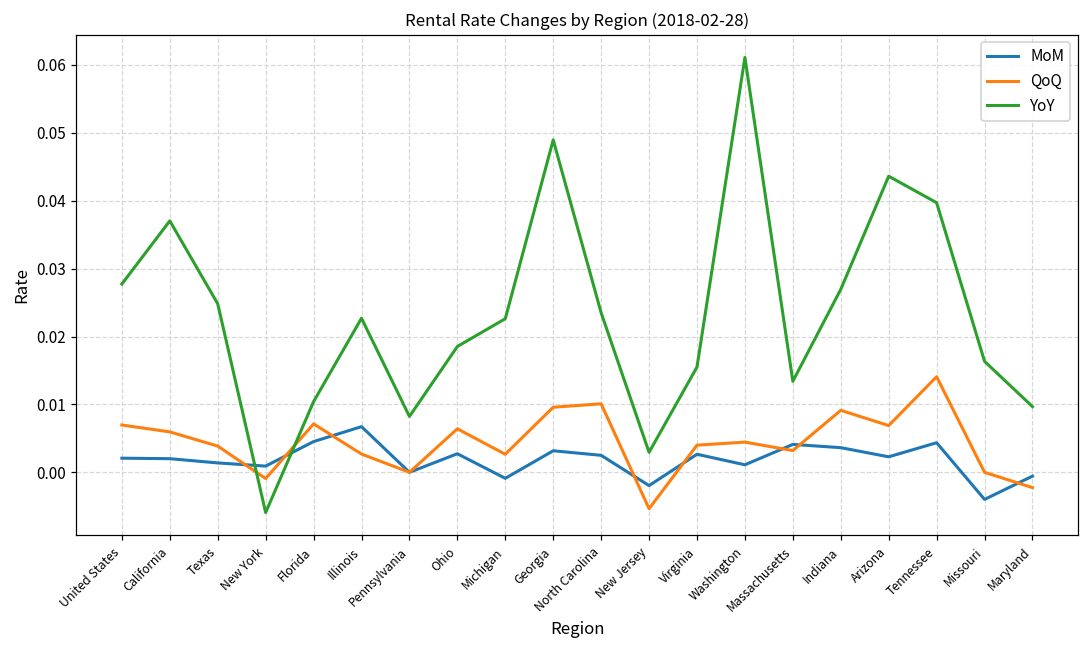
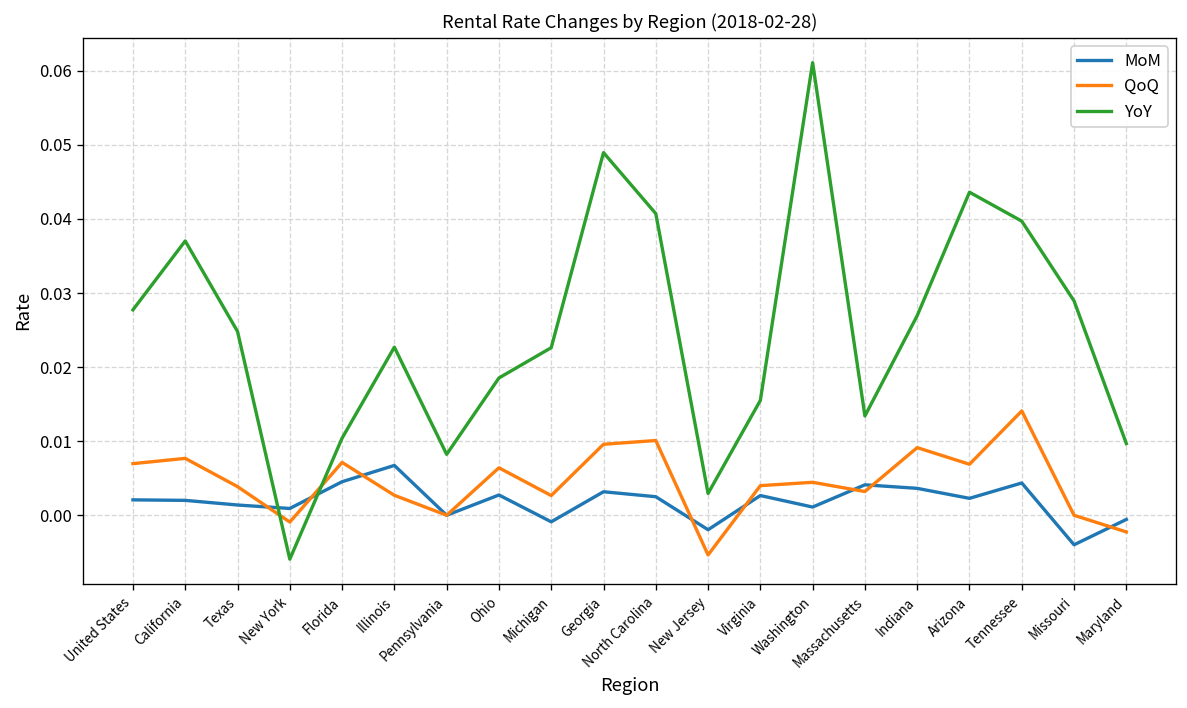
  {
    "MoM": {
      "United States": 0.002,
      "California": 0.002,
      "Texas": 0.001,
      "New York": 0.001,
      "Florida": 0.005,
      "Illinois": 0.007,
      "Ohio": 0.003,
      "Michigan": -0.001,
      "Georgia": 0.003,
      "North Carolina": 0.003,
      "New Jersey": -0.002,
      "Virginia": 0.003,
      "Washington": 0.001,
      "Massachusetts": 0.004,
      "Indiana": 0.004,
      "Arizona": 0.002,
      "Tennessee": 0.004,
      "Missouri": -0.004,
      "Maryland": -0.001
    },
    "QoQ": {
      "United States": 0.007,
-     "California": 0.006,
+     "California": 0.008,
      "Texas": 0.004,
      "New York": -0.001,
      "Florida": 0.007,
      "Illinois": 0.003,
      "Ohio": 0.006,
      "Michigan": 0.003,
      "Georgia": 0.010,
      "North Carolina": 0.010,
      "New Jersey": -0.005,
      "Virginia": 0.004,
      "Washington": 0.004,
      "Massachusetts": 0.003,
      "Indiana": 0.009,
      "Arizona": 0.007,
      "Tennessee": 0.014,
      "Missouri": 0.000,
      "Maryland": -0.002
    },
    "YoY": {
      "United States": 0.028,
      "California": 0.037,
      "Texas": 0.025,
      "New York": -0.006,
      "Florida": 0.010,
      "Illinois": 0.023,
      "Pennsylvania": 0.008,
      "Ohio": 0.019,
      "Michigan": 0.023,
      "Georgia": 0.049,
-     "North Carolina": 0.024,
+     "North Carolina": 0.041,
      "New Jersey": 0.003,
      "Virginia": 0.016,
      "Washington": 0.061,
      "Massachusetts": 0.013,
      "Indiana": 0.027,
      "Arizona": 0.044,
      "Tennessee": 0.040,
-     "Missouri": 0.016,
+     "Missouri": 0.029,
      "Maryland": 0.010
    }
  }
